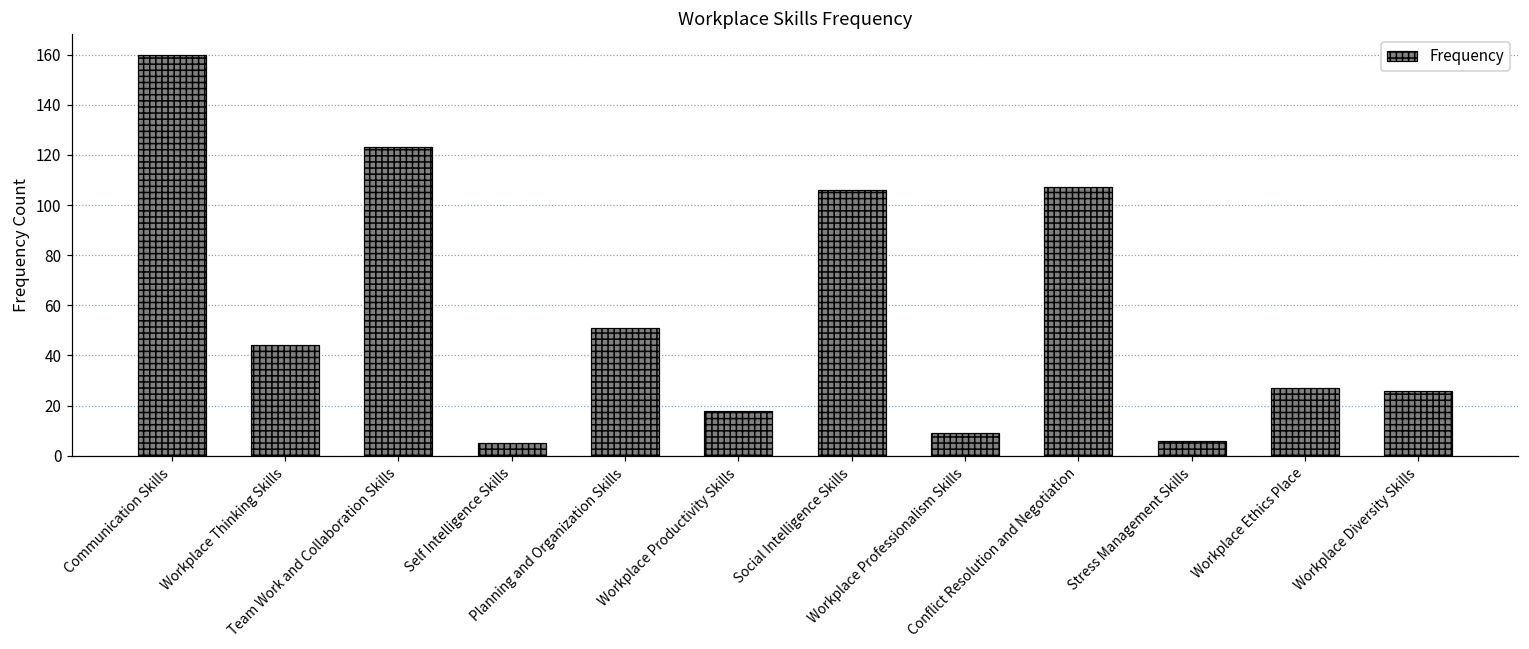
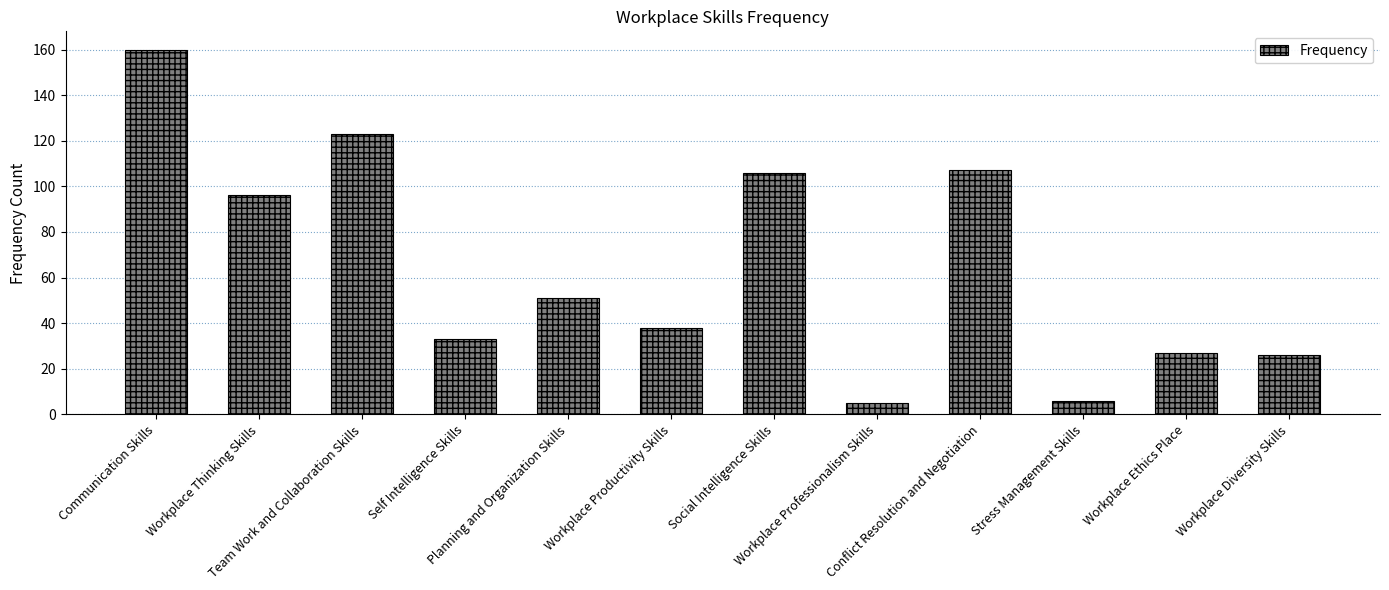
  {
    "Communication Skills": 160,
-   "Workplace Thinking Skills": 44,
+   "Workplace Thinking Skills": 96,
    "Team Work and Collaboration Skills": 123,
-   "Self Intelligence Skills": 5,
+   "Self Intelligence Skills": 33,
    "Planning and Organization Skills": 51,
-   "Workplace Productivity Skills": 18,
+   "Workplace Productivity Skills": 38,
    "Social Intelligence Skills": 106,
-   "Workplace Professionalism Skills": 9,
+   "Workplace Professionalism Skills": 5,
    "Conflict Resolution and Negotiation": 107,
    "Stress Management Skills": 6,
    "Workplace Ethics Place": 27,
    "Workplace Diversity Skills": 26
  }
